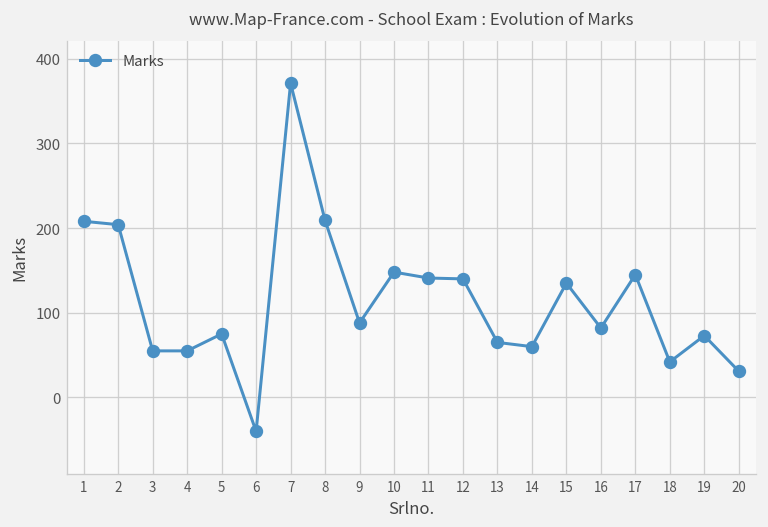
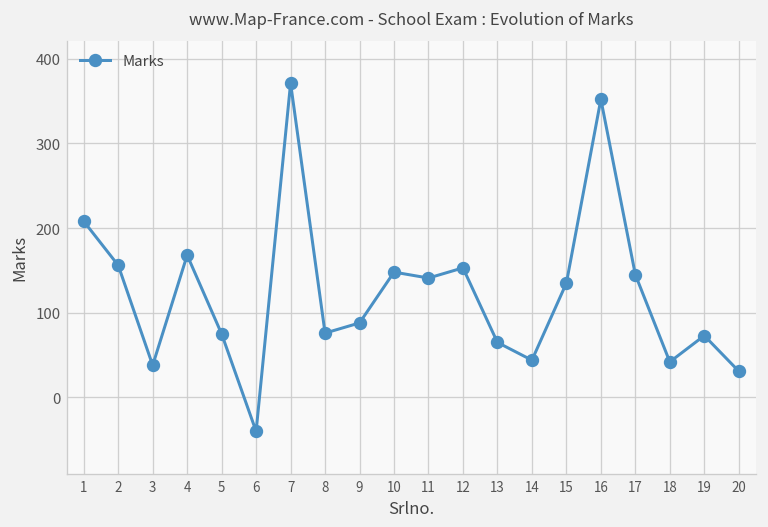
  {
    "1": 210,
-   "2": 200,
-   "3": 60,
-   "4": 60,
+   "2": 160,
+   "3": 40,
+   "4": 170,
    "5": 80,
    "6": -40,
    "7": 370,
-   "8": 210,
+   "8": 80,
    "9": 90,
    "10": 150,
    "11": 140,
-   "12": 140,
+   "12": 150,
    "13": 70,
-   "14": 60,
+   "14": 40,
    "15": 140,
-   "16": 80,
+   "16": 350,
    "17": 150,
    "18": 40,
    "19": 70,
    "20": 30
  }
